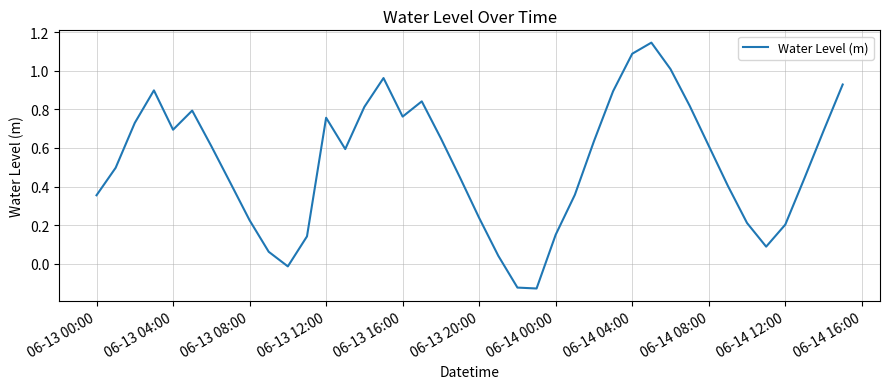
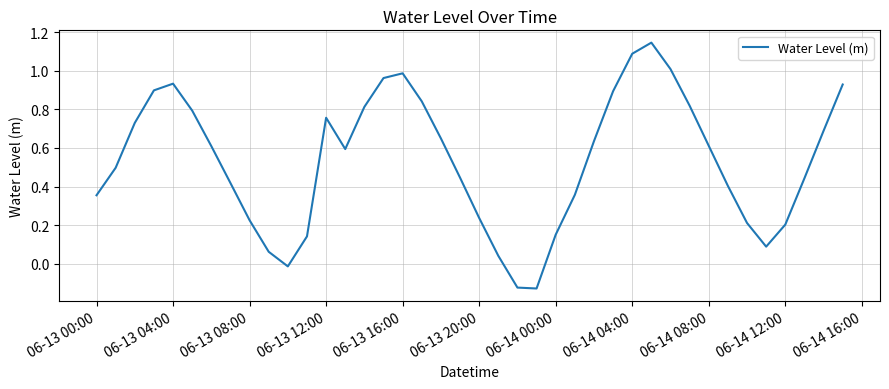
  {
    "06-13 00:00": 0.35,
-   "06-13 04:00": 0.69,
+   "06-13 04:00": 0.93,
    "06-13 08:00": 0.23,
    "06-13 12:00": 0.76,
-   "06-13 16:00": 0.76,
+   "06-13 16:00": 0.99,
    "06-13 20:00": 0.24,
    "06-14 00:00": 0.15,
    "06-14 04:00": 1.09,
    "06-14 08:00": 0.61,
    "06-14 12:00": 0.20
  }
